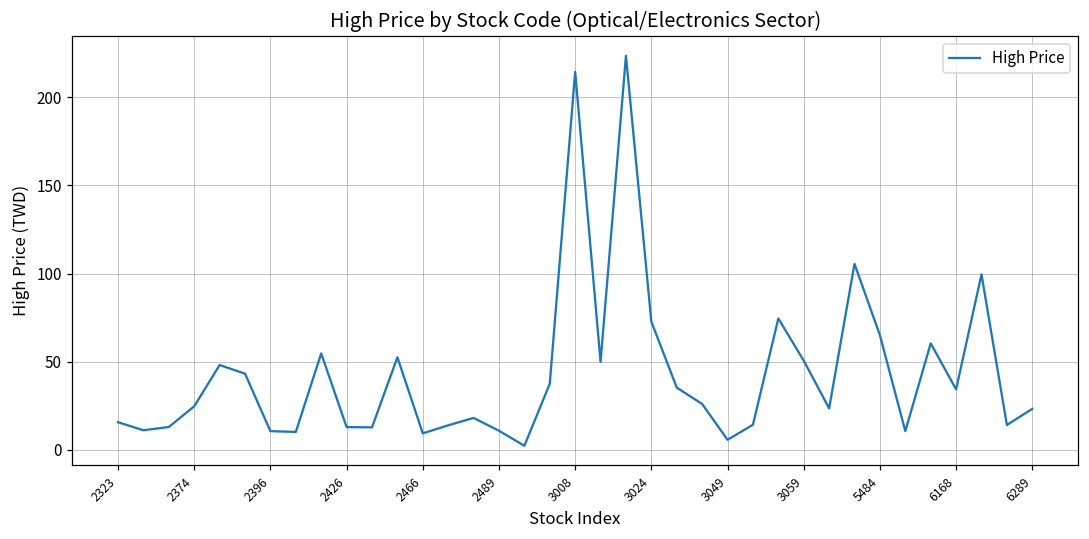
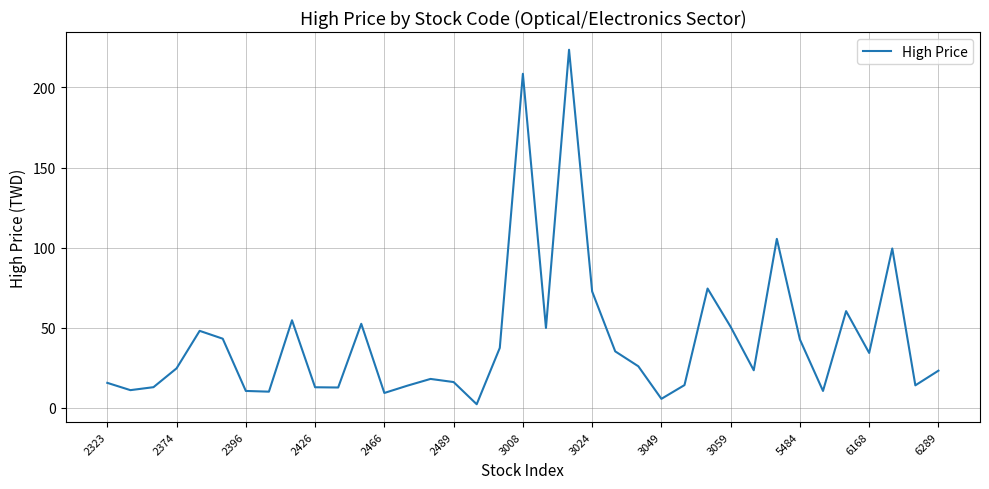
  {
    "2323": 16,
    "2374": 25,
    "2396": 11,
    "2426": 13,
    "2466": 9,
-   "2489": 11,
-   "3008": 214,
+   "2489": 16,
+   "3008": 209,
    "3024": 73,
    "3049": 6,
    "3059": 51,
-   "5484": 65,
+   "5484": 43,
    "6168": 34,
    "6289": 23
  }
